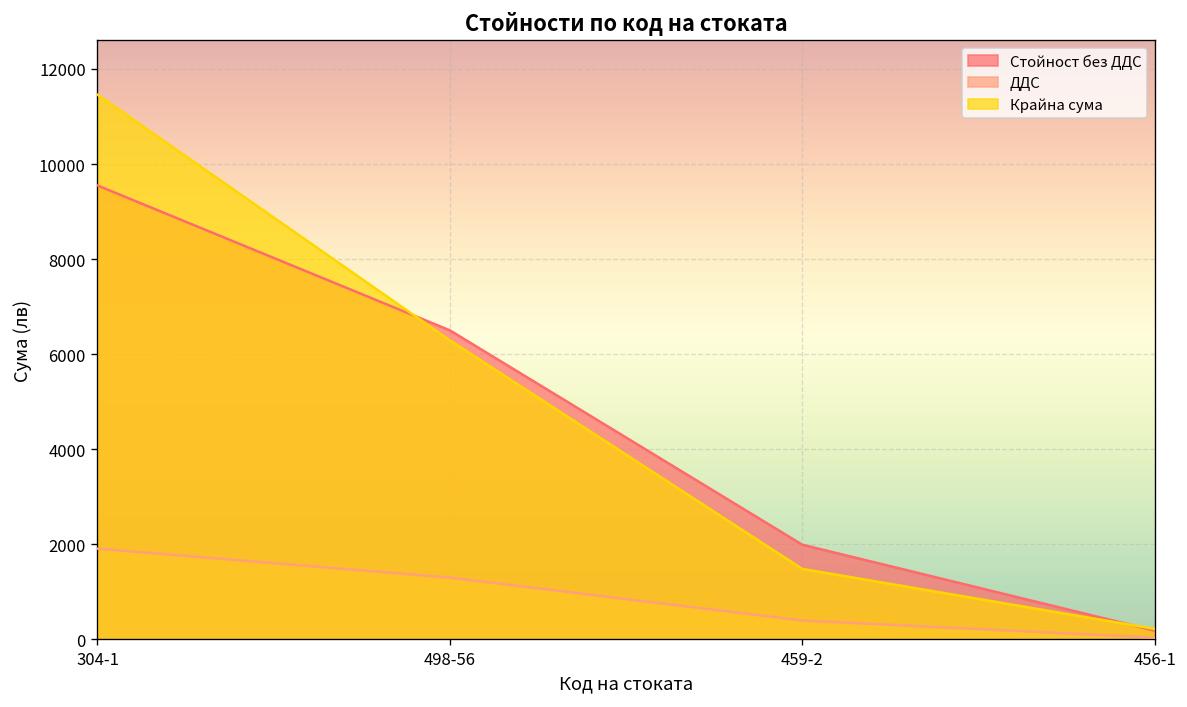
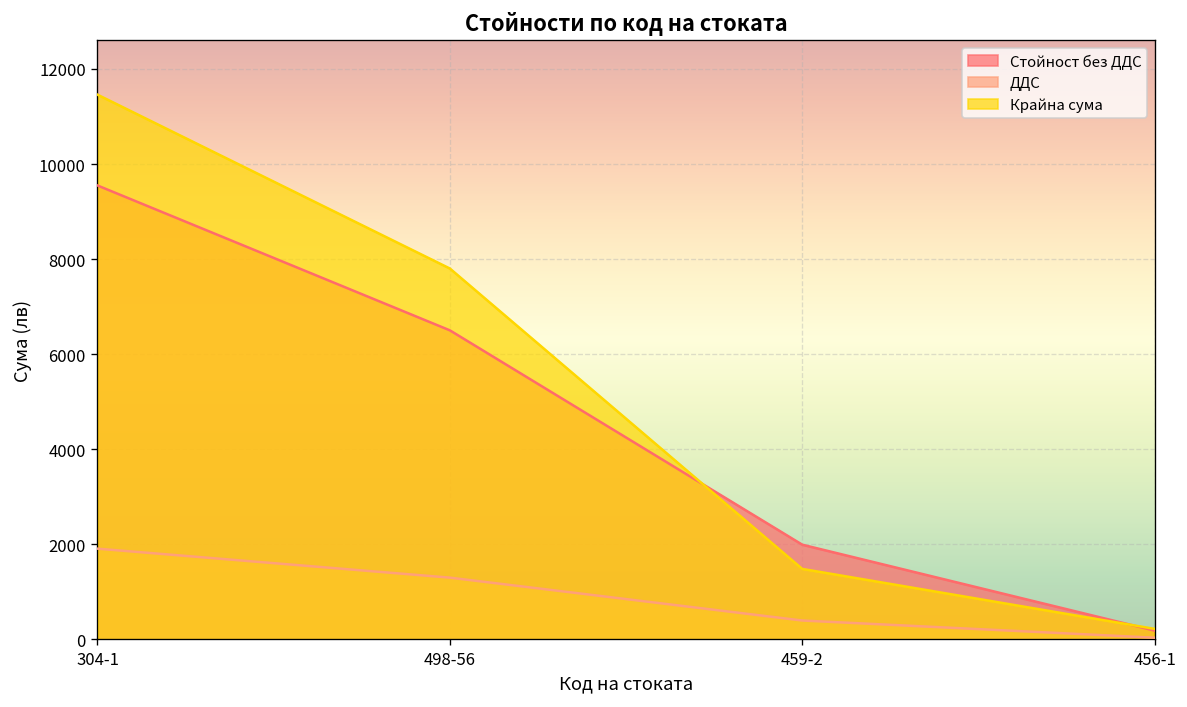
  {
    "Крайна сума": {
      "304-1": 11500,
-     "498-56": 6300,
+     "498-56": 7800,
      "459-2": 1500
    }
  }
